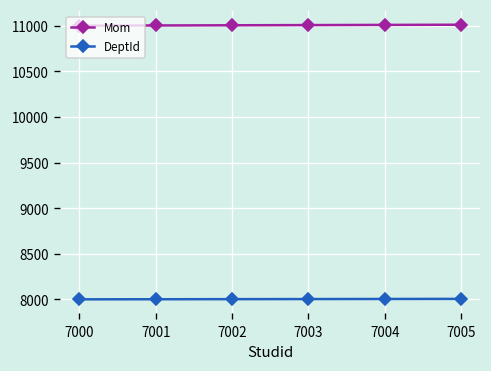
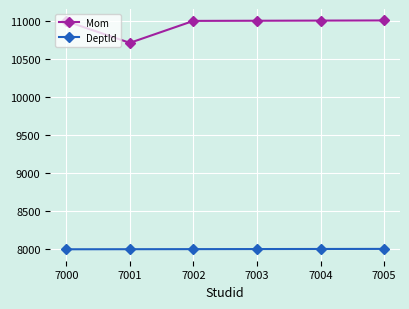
  {
    "Mom": {
-     "7001": 11000,
+     "7001": 10700,
      "7002": 11000,
      "7003": 11000,
      "7004": 11000,
      "7005": 11000
    },
    "DeptId": {
      "7000": 8000,
      "7001": 8000,
      "7002": 8000,
      "7003": 8000,
      "7004": 8000,
      "7005": 8000
    }
  }
